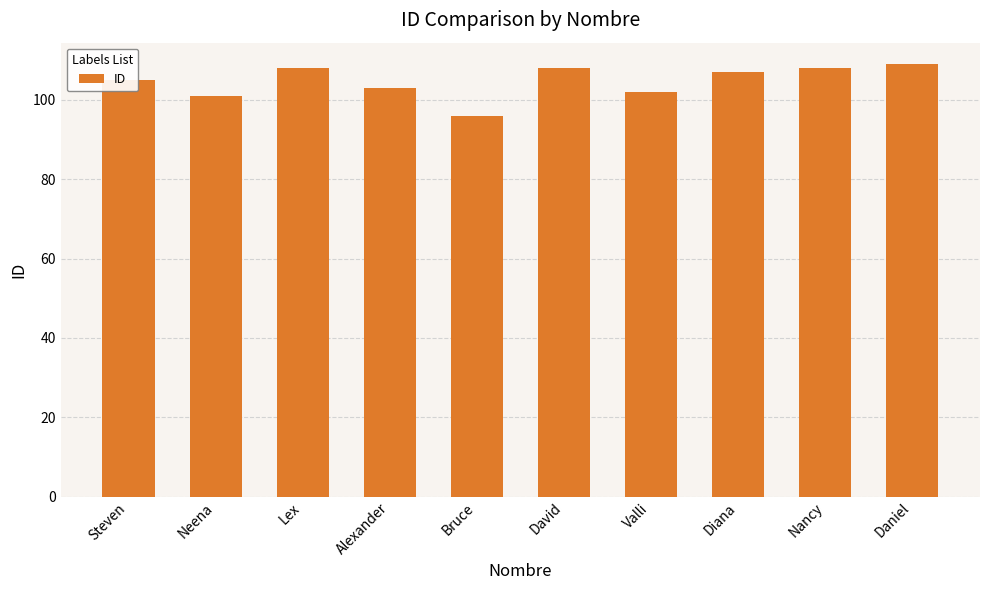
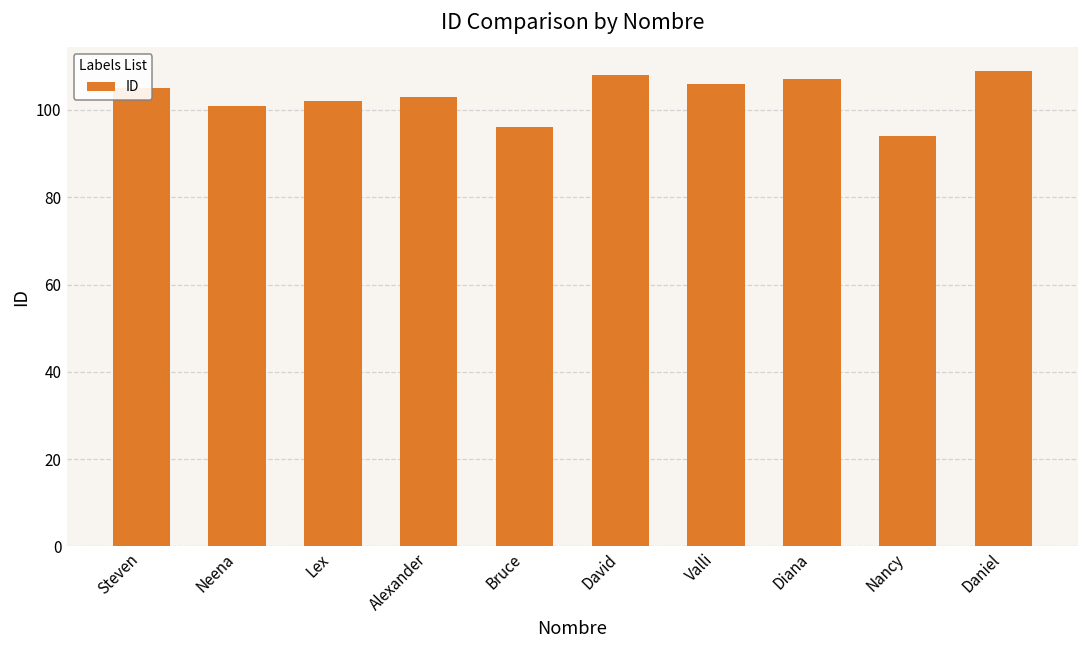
  {
    "Neena": 101,
-   "Lex": 108,
+   "Lex": 102,
    "Alexander": 103,
    "Bruce": 96,
    "David": 108,
-   "Valli": 102,
+   "Valli": 106,
    "Diana": 107,
-   "Nancy": 108,
+   "Nancy": 94,
    "Daniel": 109
  }
